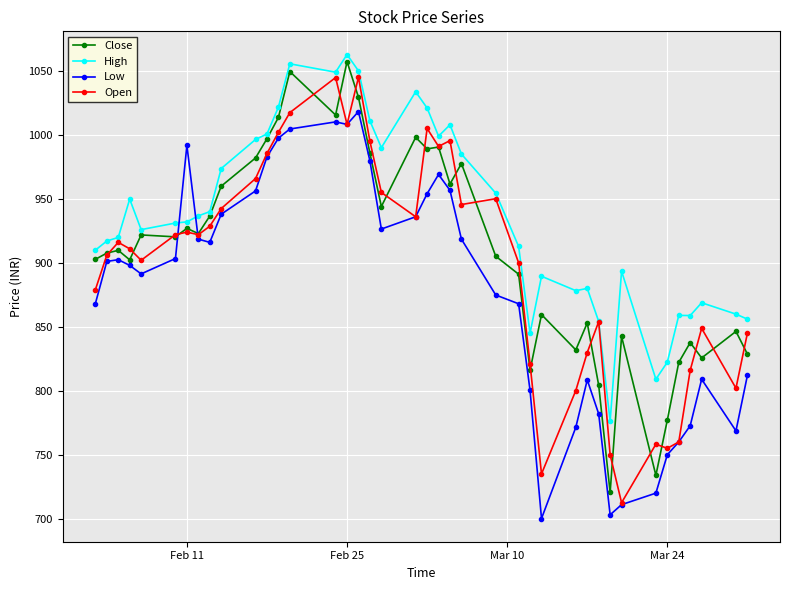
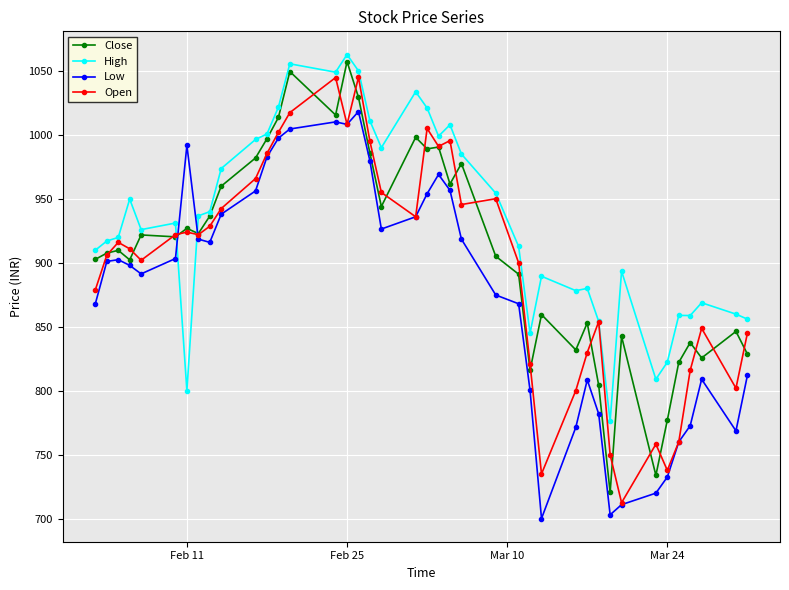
  {
    "Close": {
      "Feb 11": 927,
      "Feb 25": 1057,
      "Mar 24": 777
    },
    "High": {
-     "Feb 11": 932,
+     "Feb 11": 800,
      "Feb 25": 1063,
      "Mar 24": 822
    },
    "Low": {
      "Feb 11": 992,
-     "Mar 24": 750
+     "Mar 24": 733
    },
    "Open": {
      "Feb 11": 924,
-     "Mar 24": 755
+     "Mar 24": 738
    }
  }
